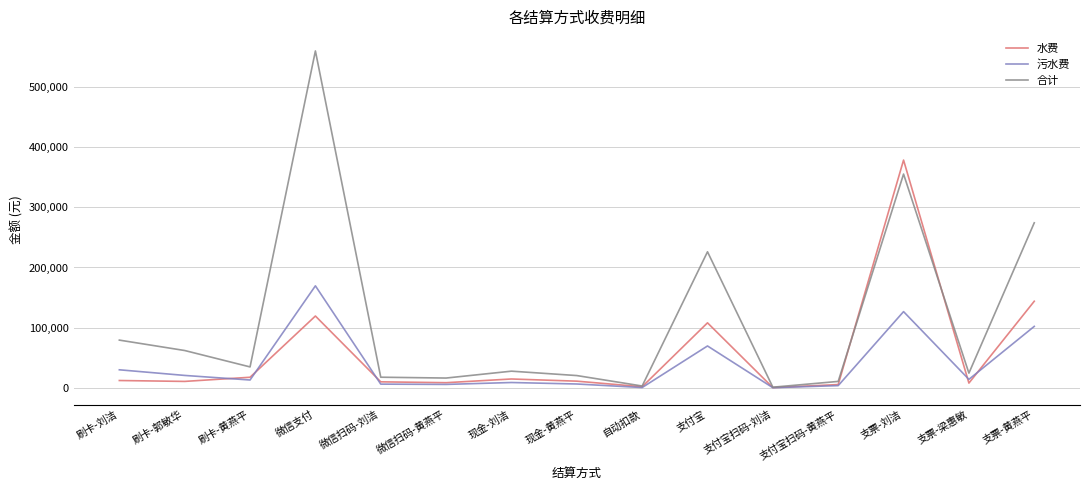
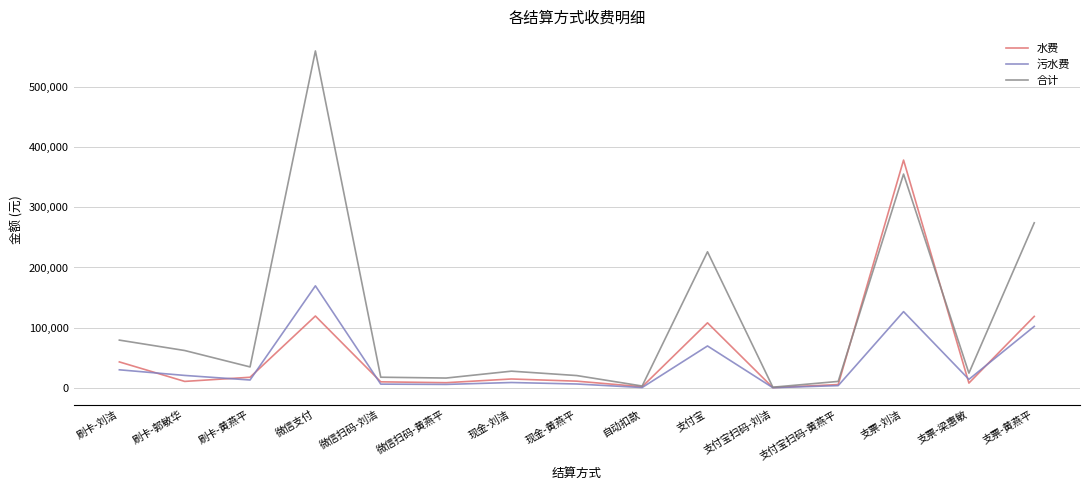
  {
    "水费": {
-     "刷卡-刘洁": "10,000",
+     "刷卡-刘洁": "40,000",
      "刷卡-郭敏华": "10,000",
      "刷卡-黄燕平": "20,000",
      "微信支付": "120,000",
      "现金-刘洁": "10,000",
      "现金-黄燕平": "10,000",
      "支付宝": "110,000",
      "支票-刘洁": "380,000",
      "支票-梁惠敏": "10,000",
-     "支票-黄燕平": "140,000"
+     "支票-黄燕平": "120,000"
    }
  }
